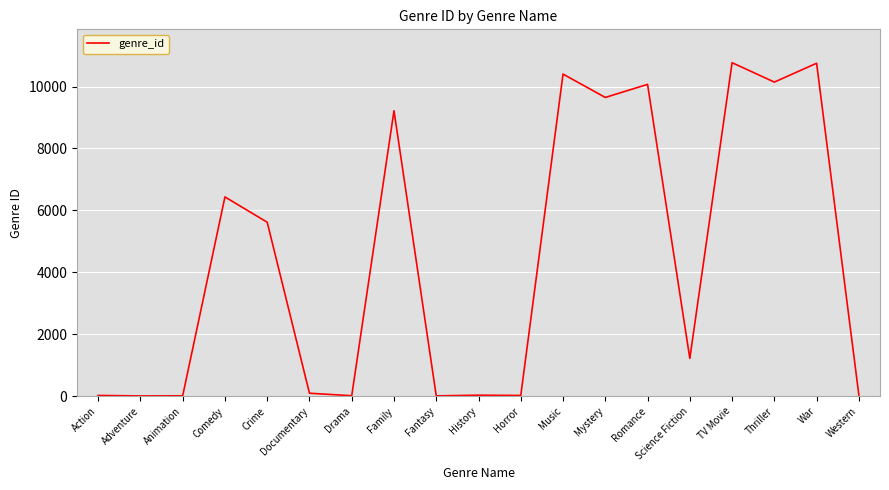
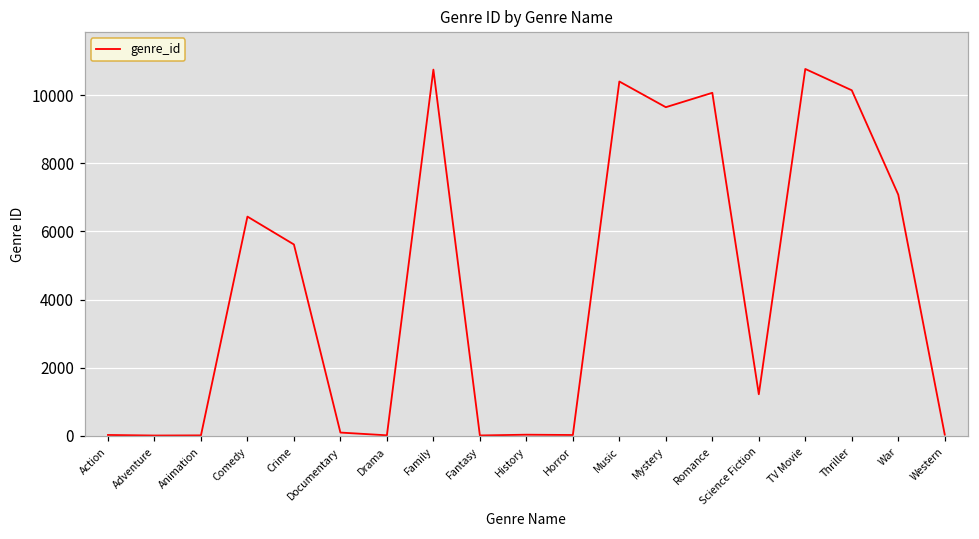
  {
    "Action": 0,
    "Adventure": 0,
    "Animation": 0,
    "Comedy": 6400,
    "Crime": 5600,
    "Documentary": 100,
    "Drama": 0,
-   "Family": 9200,
+   "Family": 10800,
    "Fantasy": 0,
    "History": 0,
    "Horror": 0,
    "Music": 10400,
    "Mystery": 9600,
    "Romance": 10100,
    "Science Fiction": 1200,
    "TV Movie": 10800,
    "Thriller": 10100,
-   "War": 10800,
+   "War": 7100,
    "Western": 0
  }
